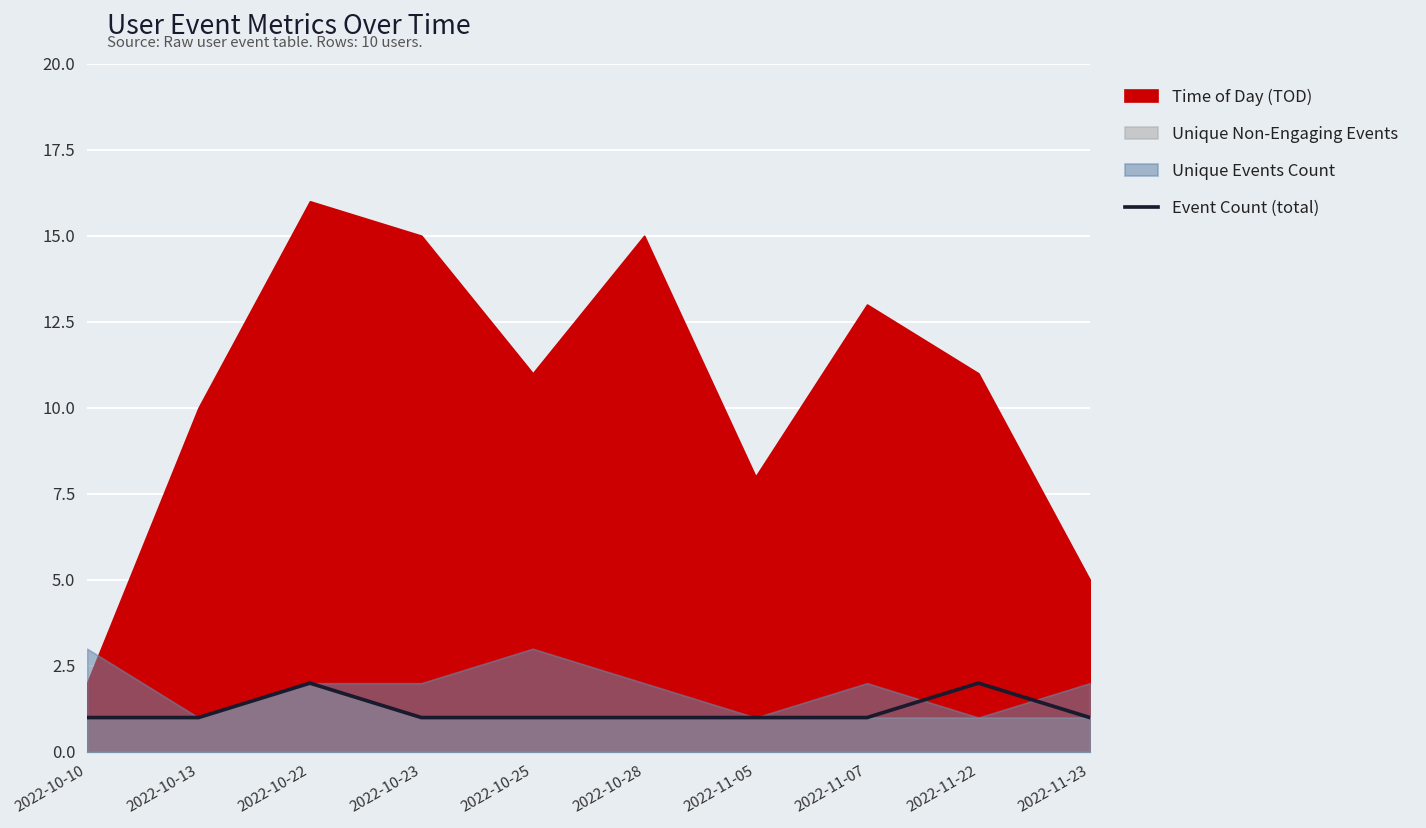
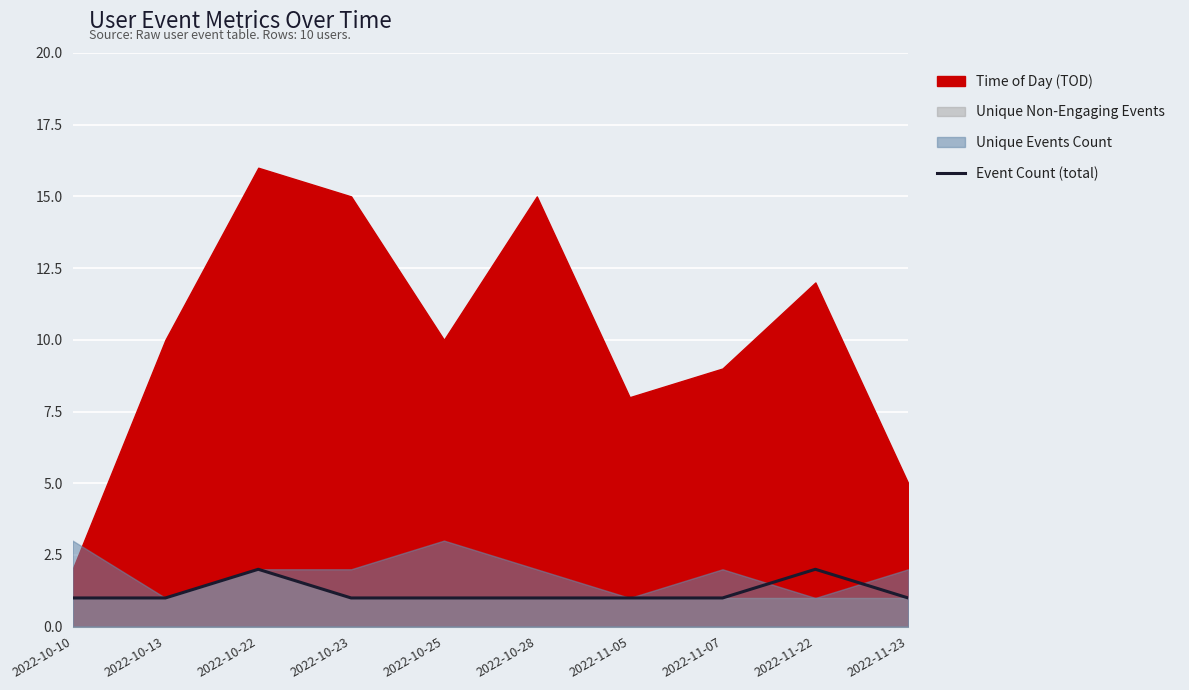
  {
    "Time of Day (TOD)": {
      "2022-10-10": 2,
      "2022-10-13": 10,
      "2022-10-22": 16,
      "2022-10-23": 15,
-     "2022-10-25": 11,
+     "2022-10-25": 10,
      "2022-10-28": 15,
      "2022-11-05": 8,
-     "2022-11-07": 13,
-     "2022-11-22": 11,
+     "2022-11-07": 9,
+     "2022-11-22": 12,
      "2022-11-23": 5
    },
    "Event Count (total)": {
      "2022-11-22": 2
    },
    "Unique Events Count": {
      "2022-10-10": 3,
      "2022-10-23": 2,
      "2022-10-25": 3,
      "2022-10-28": 2,
      "2022-11-07": 2,
      "2022-11-23": 2
    }
  }
